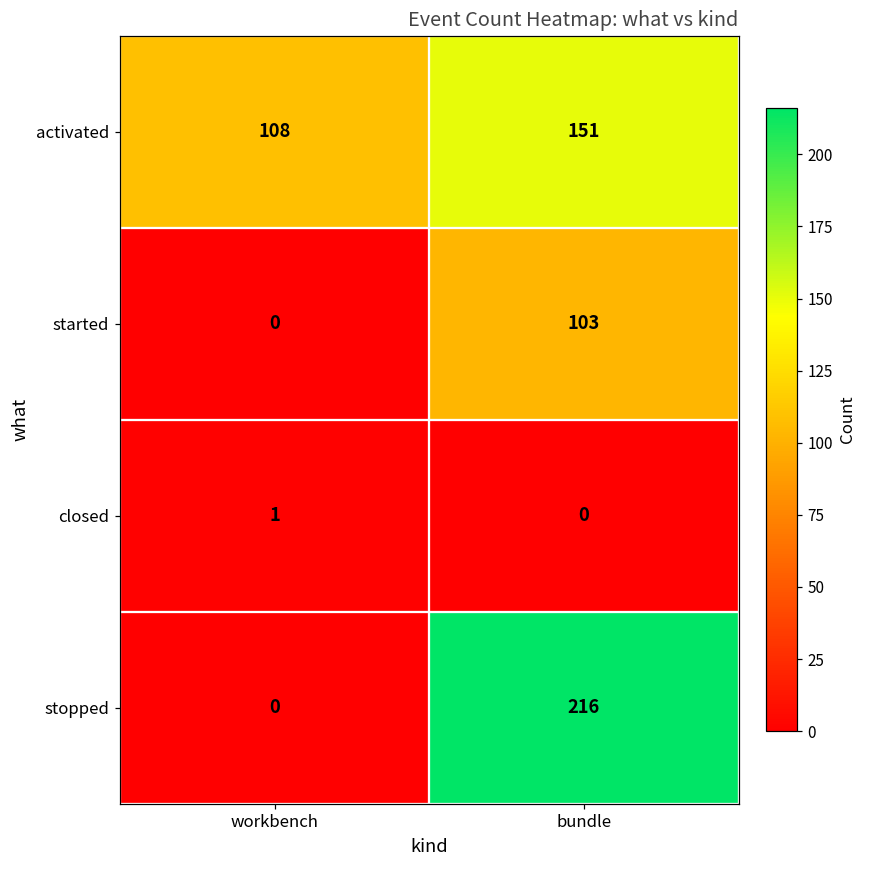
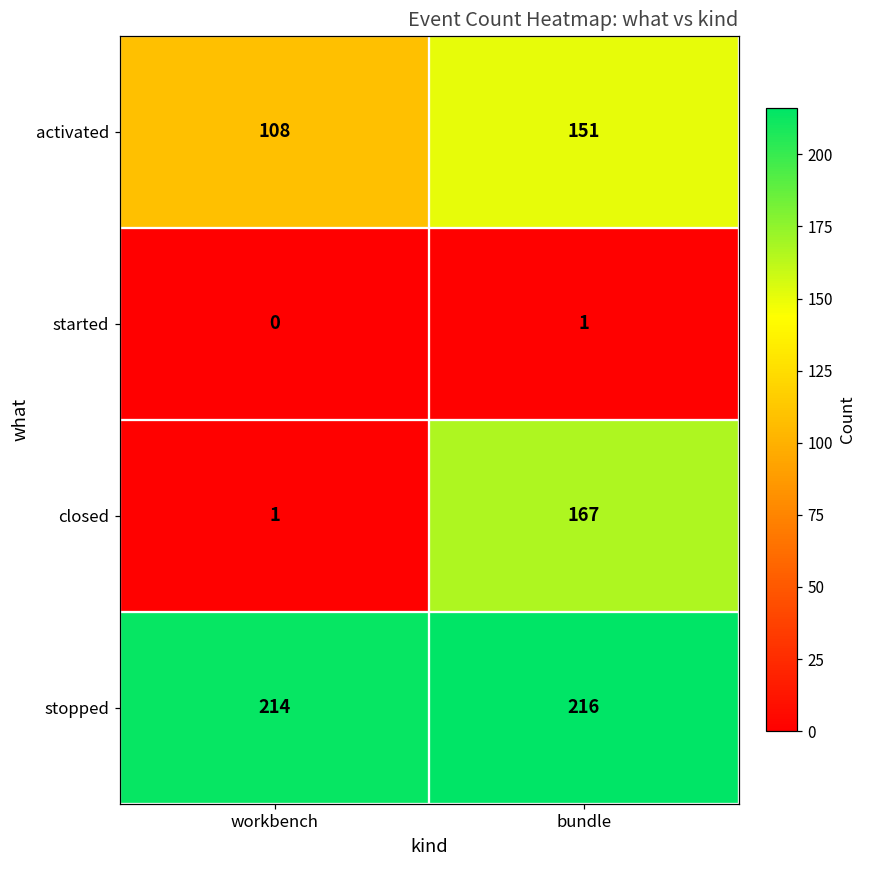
  {
    "activated": {
      "workbench": 108,
      "bundle": 151
    },
    "started": {
      "workbench": 0,
-     "bundle": 103
+     "bundle": 1
    },
    "closed": {
      "workbench": 1,
-     "bundle": 0
+     "bundle": 167
    },
    "stopped": {
-     "workbench": 0,
+     "workbench": 214,
      "bundle": 216
    }
  }
